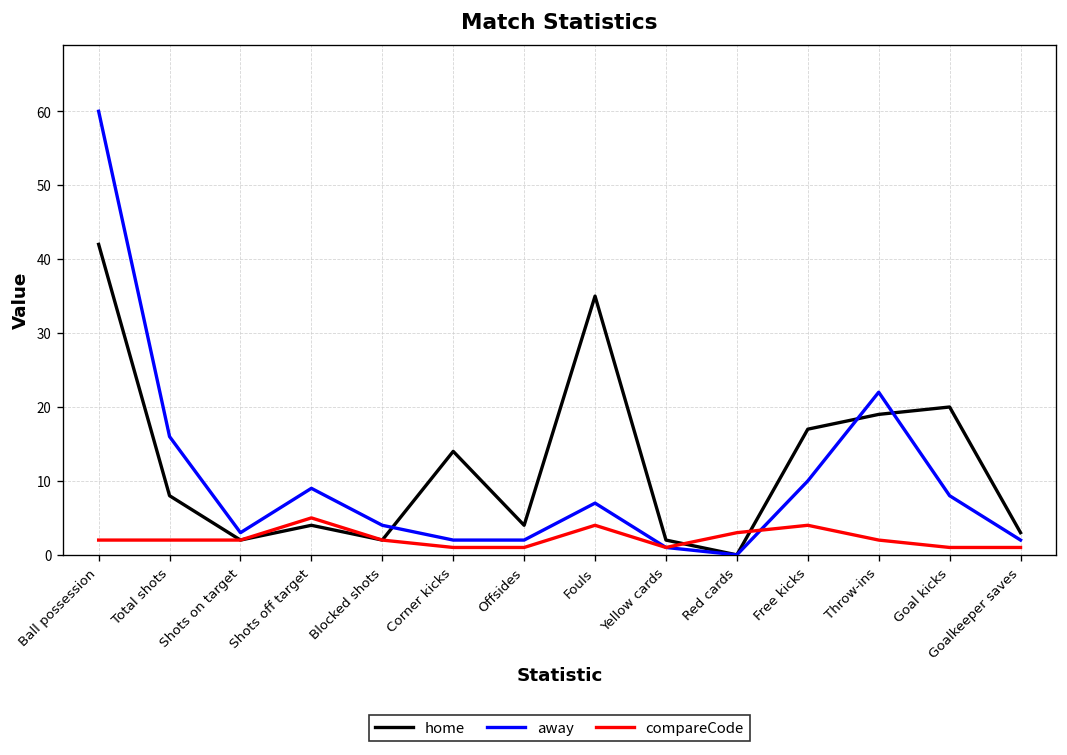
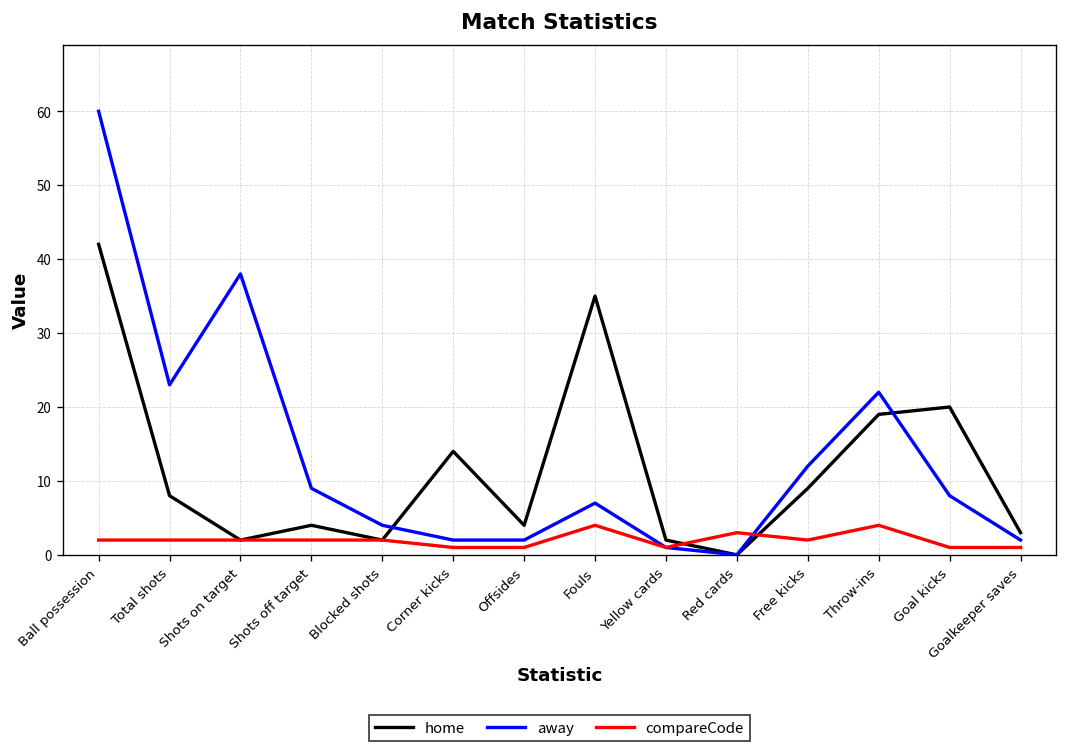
  {
    "home": {
      "Ball possession": 42,
      "Total shots": 8,
      "Shots off target": 4,
      "Corner kicks": 14,
      "Offsides": 4,
      "Fouls": 35,
      "Yellow cards": 2,
-     "Free kicks": 17,
+     "Free kicks": 9,
      "Throw-ins": 19,
      "Goal kicks": 20,
      "Goalkeeper saves": 3
    },
    "away": {
      "Ball possession": 60,
-     "Total shots": 16,
-     "Shots on target": 3,
+     "Total shots": 23,
+     "Shots on target": 38,
      "Shots off target": 9,
      "Blocked shots": 4,
      "Corner kicks": 2,
      "Offsides": 2,
      "Fouls": 7,
-     "Free kicks": 10,
+     "Free kicks": 12,
      "Throw-ins": 22,
      "Goal kicks": 8,
      "Goalkeeper saves": 2
    },
    "compareCode": {
      "Ball possession": 2,
      "Total shots": 2,
-     "Shots off target": 5,
+     "Shots off target": 2,
      "Corner kicks": 1,
      "Offsides": 1,
      "Fouls": 4,
      "Red cards": 3,
-     "Free kicks": 4,
-     "Throw-ins": 2,
+     "Free kicks": 2,
+     "Throw-ins": 4,
      "Goal kicks": 1,
      "Goalkeeper saves": 1
    }
  }
